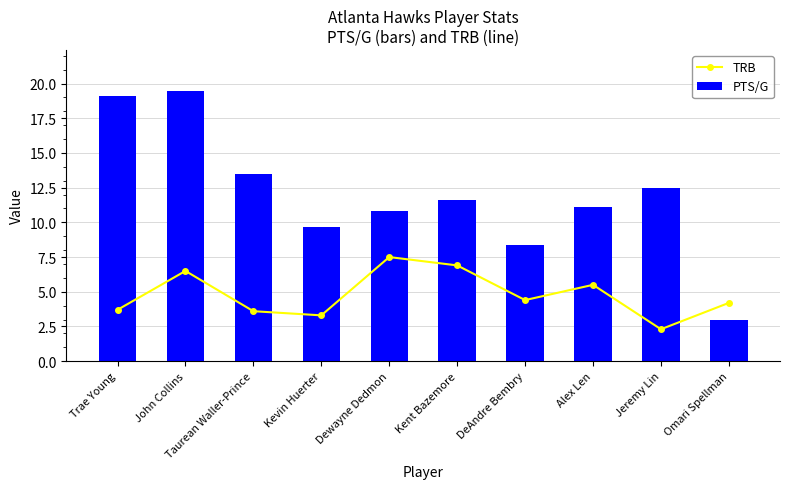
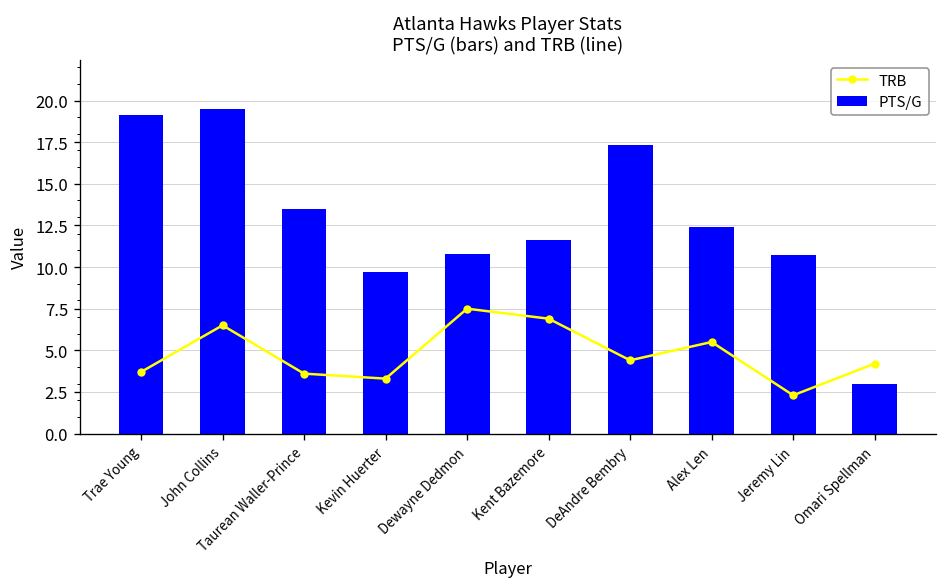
  {
    "TRB": {
      "Trae Young": 3.7,
      "John Collins": 6.5,
      "Taurean Waller-Prince": 3.6,
      "Kevin Huerter": 3.3,
      "Dewayne Dedmon": 7.5,
      "Kent Bazemore": 6.9,
      "DeAndre Bembry": 4.4,
      "Alex Len": 5.5,
      "Jeremy Lin": 2.3,
      "Omari Spellman": 4.2
    },
    "PTS/G": {
      "Trae Young": 19.1,
      "John Collins": 19.5,
      "Taurean Waller-Prince": 13.5,
      "Kevin Huerter": 9.7,
      "Dewayne Dedmon": 10.8,
      "Kent Bazemore": 11.6,
-     "DeAndre Bembry": 8.4,
-     "Alex Len": 11.1,
-     "Jeremy Lin": 12.5,
+     "DeAndre Bembry": 17.3,
+     "Alex Len": 12.4,
+     "Jeremy Lin": 10.7,
      "Omari Spellman": 3.0
    }
  }
